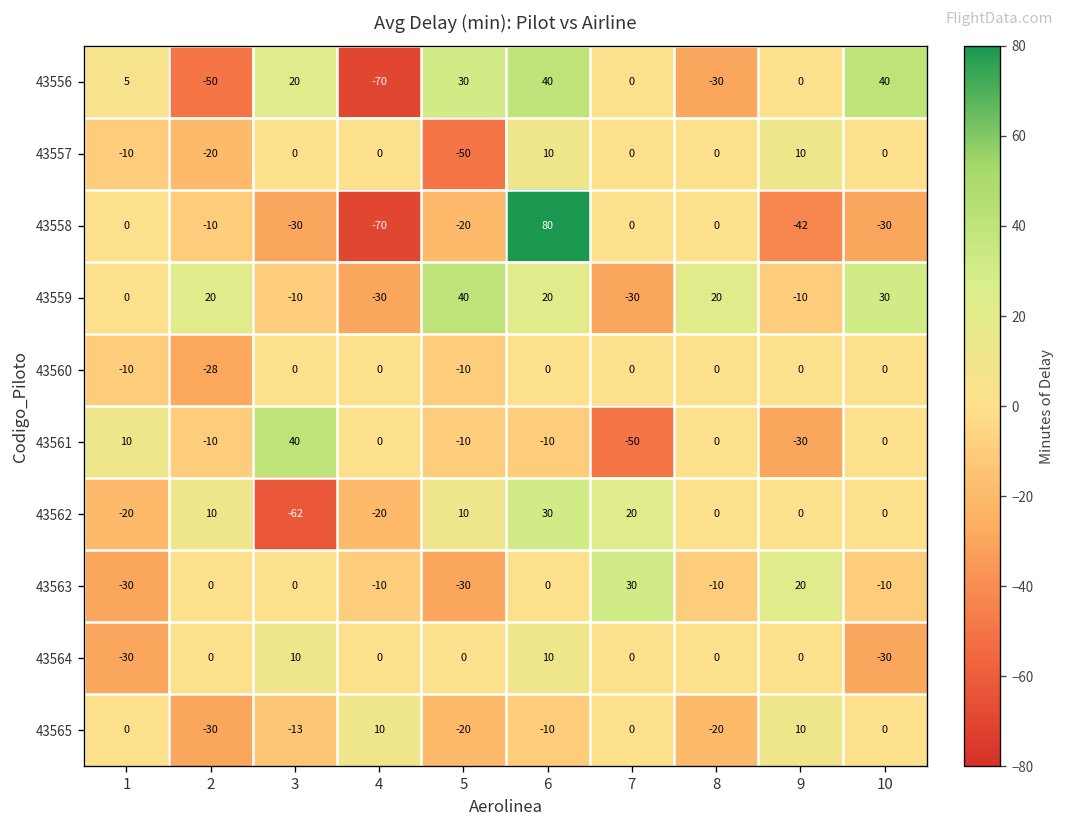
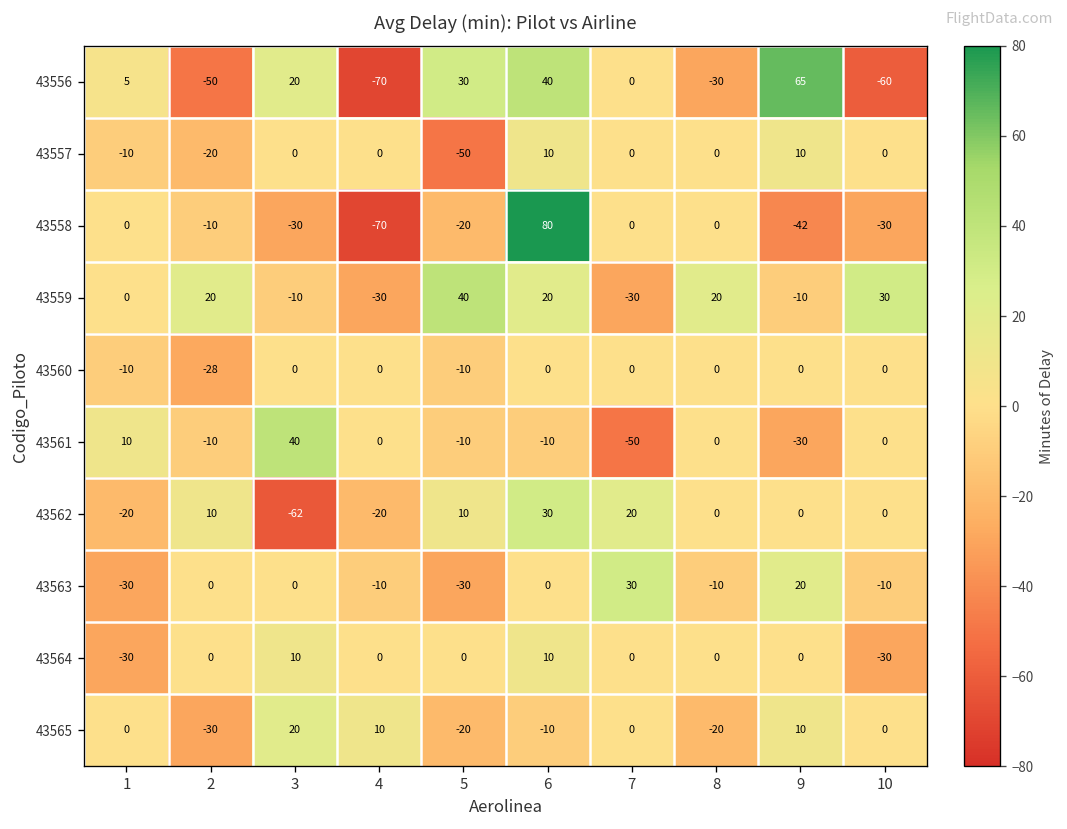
  {
    "43556": {
      "1": 5,
      "2": -50,
      "3": 20,
      "4": -70,
      "5": 30,
      "6": 40,
      "7": 0,
      "8": -30,
-     "9": 0,
-     "10": 40
+     "9": 65,
+     "10": -60
    },
    "43557": {
      "1": -10,
      "2": -20,
      "3": 0,
      "4": 0,
      "5": -50,
      "6": 10,
      "7": 0,
      "8": 0,
      "9": 10,
      "10": 0
    },
    "43558": {
      "1": 0,
      "2": -10,
      "3": -30,
      "4": -70,
      "5": -20,
      "6": 80,
      "7": 0,
      "8": 0,
      "9": -42,
      "10": -30
    },
    "43559": {
      "1": 0,
      "2": 20,
      "3": -10,
      "4": -30,
      "5": 40,
      "6": 20,
      "7": -30,
      "8": 20,
      "9": -10,
      "10": 30
    },
    "43560": {
      "1": -10,
      "2": -28,
      "3": 0,
      "4": 0,
      "5": -10,
      "6": 0,
      "7": 0,
      "8": 0,
      "9": 0,
      "10": 0
    },
    "43561": {
      "1": 10,
      "2": -10,
      "3": 40,
      "4": 0,
      "5": -10,
      "6": -10,
      "7": -50,
      "8": 0,
      "9": -30,
      "10": 0
    },
    "43562": {
      "1": -20,
      "2": 10,
      "3": -62,
      "4": -20,
      "5": 10,
      "6": 30,
      "7": 20,
      "8": 0,
      "9": 0,
      "10": 0
    },
    "43563": {
      "1": -30,
      "2": 0,
      "3": 0,
      "4": -10,
      "5": -30,
      "6": 0,
      "7": 30,
      "8": -10,
      "9": 20,
      "10": -10
    },
    "43564": {
      "1": -30,
      "2": 0,
      "3": 10,
      "4": 0,
      "5": 0,
      "6": 10,
      "7": 0,
      "8": 0,
      "9": 0,
      "10": -30
    },
    "43565": {
      "1": 0,
      "2": -30,
-     "3": -13,
+     "3": 20,
      "4": 10,
      "5": -20,
      "6": -10,
      "7": 0,
      "8": -20,
      "9": 10,
      "10": 0
    }
  }
